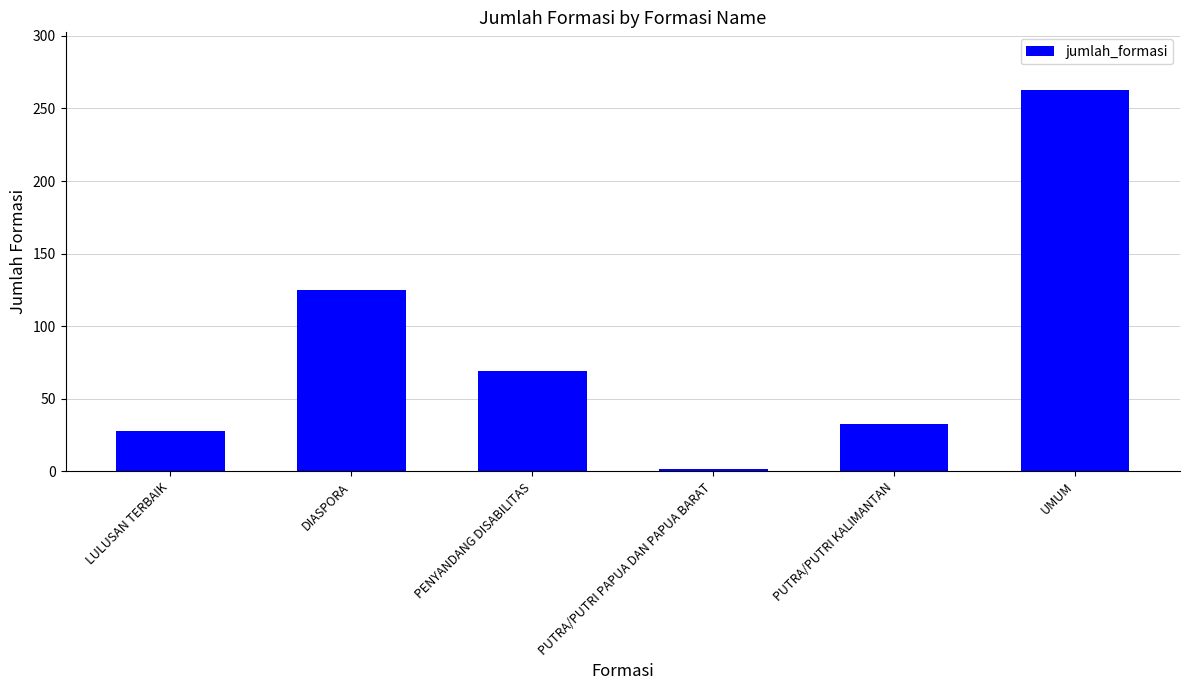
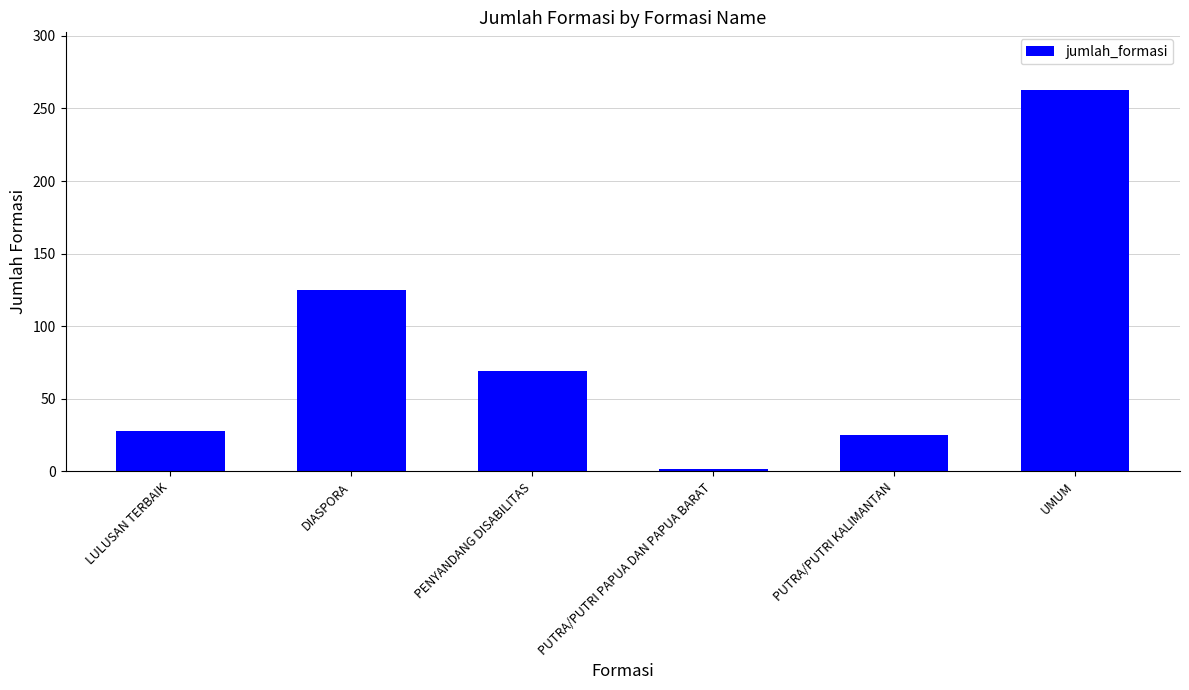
  {
    "LULUSAN TERBAIK": 28,
    "DIASPORA": 125,
    "PENYANDANG DISABILITAS": 69,
    "PUTRA/PUTRI PAPUA DAN PAPUA BARAT": 2,
-   "PUTRA/PUTRI KALIMANTAN": 33,
+   "PUTRA/PUTRI KALIMANTAN": 25,
    "UMUM": 263
  }
